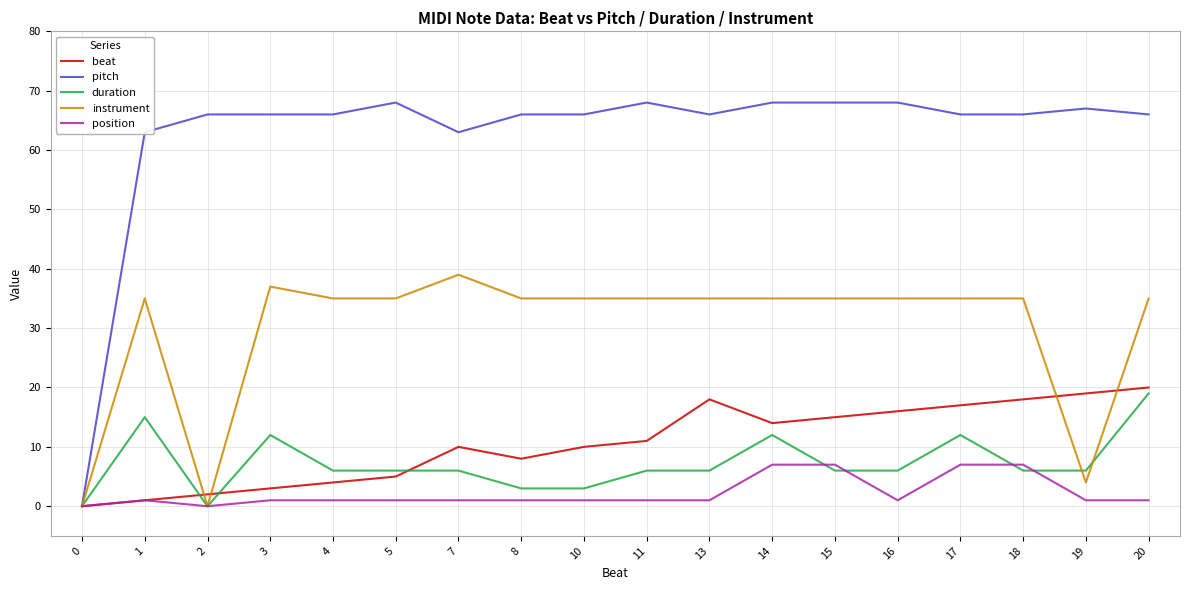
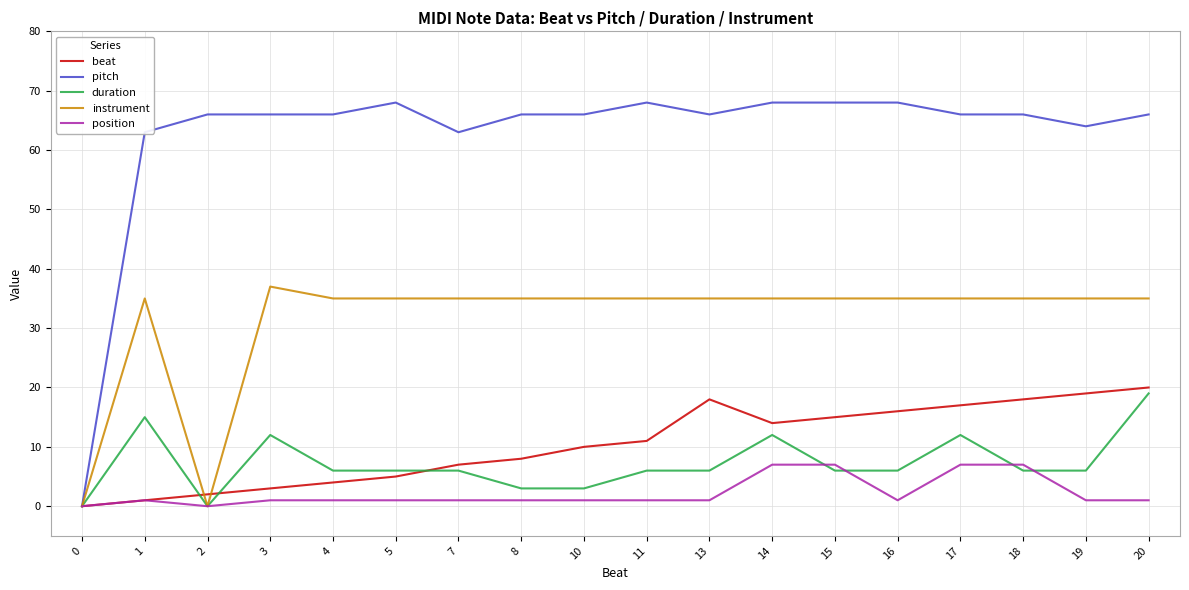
  {
    "beat": {
      "2": 2,
      "3": 3,
      "4": 4,
      "5": 5,
-     "7": 10,
+     "7": 7,
      "8": 8,
      "10": 10,
      "11": 11,
      "13": 18,
      "14": 14,
      "15": 15,
      "16": 16,
      "17": 17,
      "18": 18,
      "19": 19,
      "20": 20
    },
    "pitch": {
      "2": 66,
      "3": 66,
      "4": 66,
      "5": 68,
      "7": 63,
      "8": 66,
      "10": 66,
      "11": 68,
      "13": 66,
      "14": 68,
      "15": 68,
      "16": 68,
      "17": 66,
      "18": 66,
-     "19": 67,
+     "19": 64,
      "20": 66
    },
    "duration": {
      "1": 15,
      "3": 12,
      "4": 6,
      "5": 6,
      "7": 6,
      "8": 3,
      "10": 3,
      "11": 6,
      "13": 6,
      "14": 12,
      "15": 6,
      "16": 6,
      "17": 12,
      "18": 6,
      "19": 6,
      "20": 19
    },
    "instrument": {
      "1": 35,
      "3": 37,
      "4": 35,
      "5": 35,
-     "7": 39,
+     "7": 35,
      "8": 35,
      "10": 35,
      "11": 35,
      "13": 35,
      "14": 35,
      "15": 35,
      "16": 35,
      "17": 35,
      "18": 35,
-     "19": 4,
+     "19": 35,
      "20": 35
    },
    "position": {
      "3": 1,
      "4": 1,
      "5": 1,
      "7": 1,
      "8": 1,
      "10": 1,
      "11": 1,
      "13": 1,
      "14": 7,
      "15": 7,
      "16": 1,
      "17": 7,
      "18": 7,
      "19": 1,
      "20": 1
    }
  }
